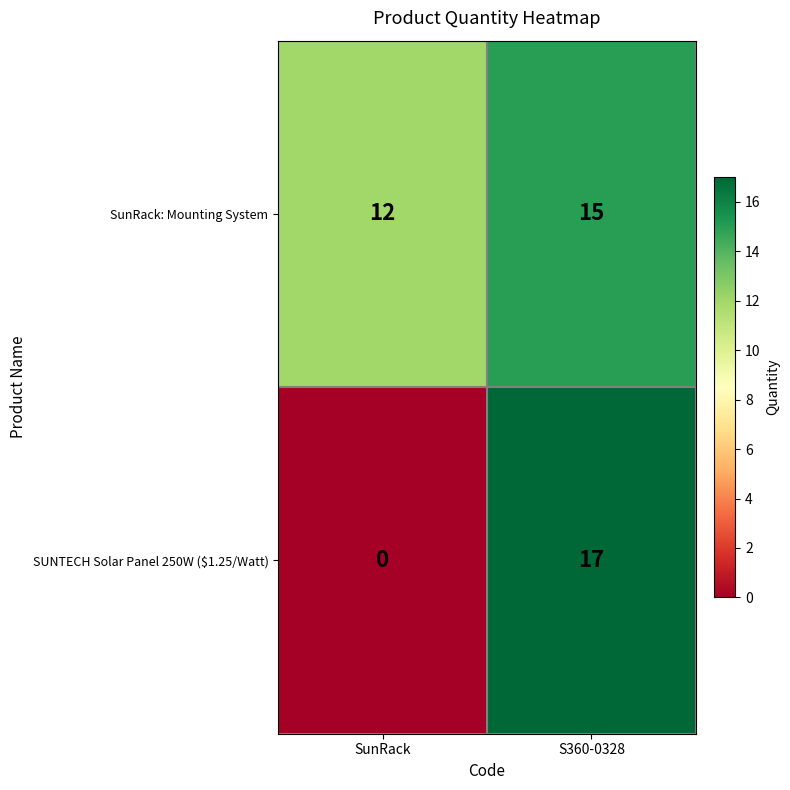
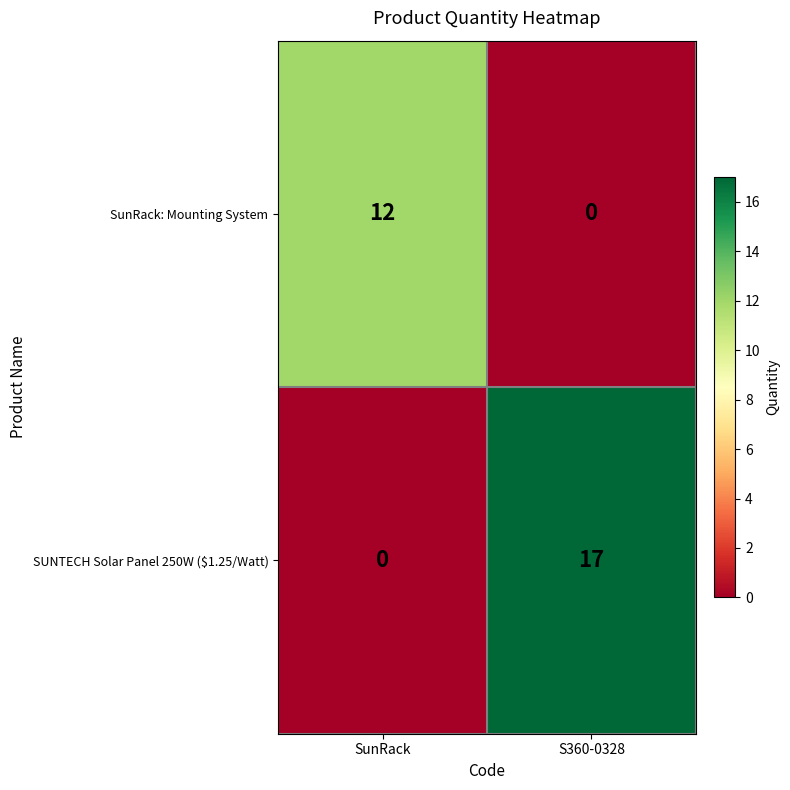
  {
    "SunRack: Mounting System": {
      "SunRack": 12,
-     "S360-0328": 15
+     "S360-0328": 0
    },
    "SUNTECH Solar Panel 250W ($1.25/Watt)": {
      "SunRack": 0,
      "S360-0328": 17
    }
  }
